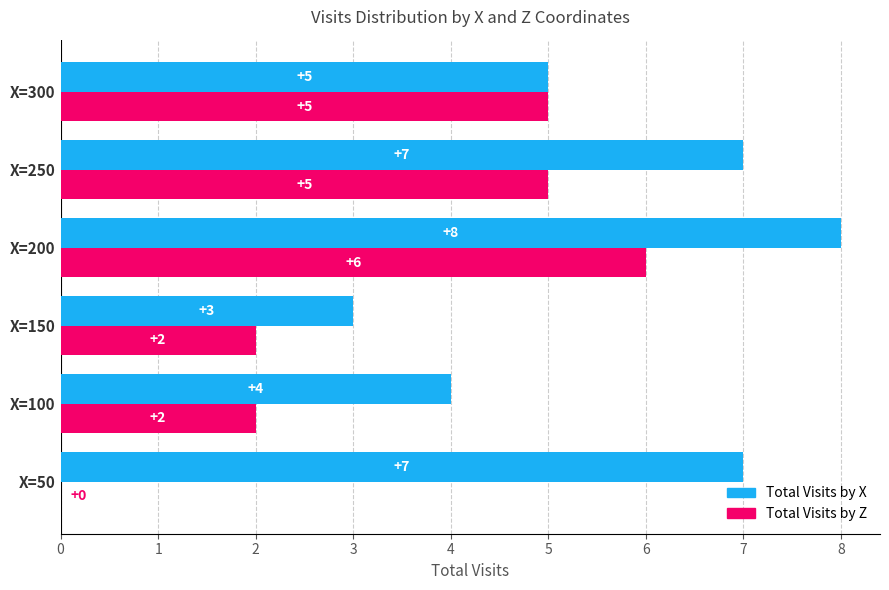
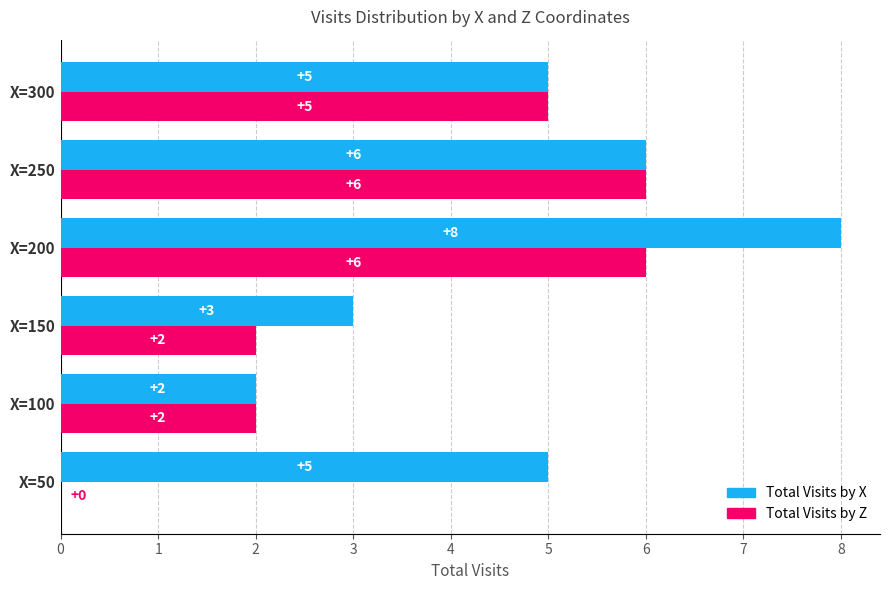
  {
    "Total Visits by X": {
      "X=300": "+5",
-     "X=250": "+7",
+     "X=250": "+6",
      "X=200": "+8",
      "X=150": "+3",
-     "X=100": "+4",
-     "X=50": "+7"
+     "X=100": "+2",
+     "X=50": "+5"
    },
    "Total Visits by Z": {
      "X=300": "+5",
-     "X=250": "+5",
+     "X=250": "+6",
      "X=200": "+6",
      "X=150": "+2",
      "X=100": "+2",
      "X=50": "+0"
    }
  }
